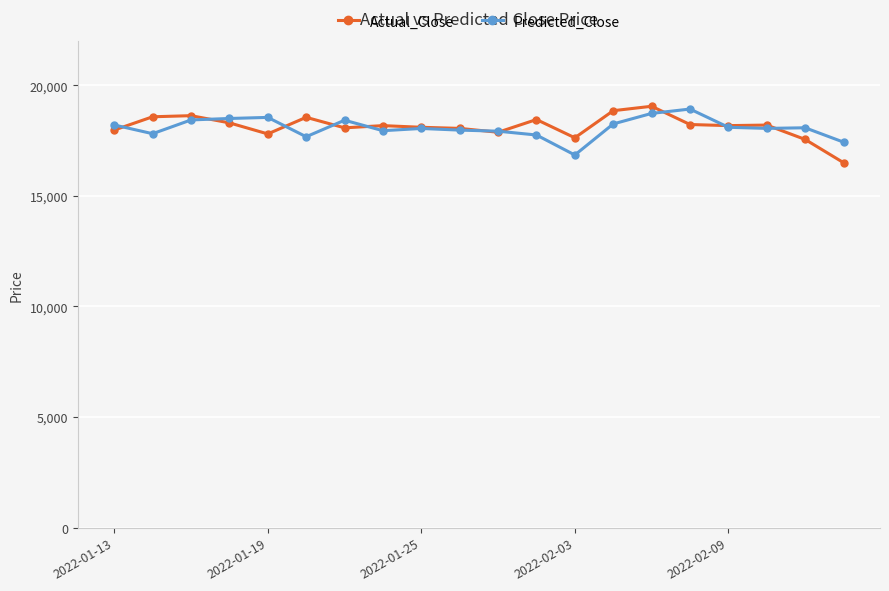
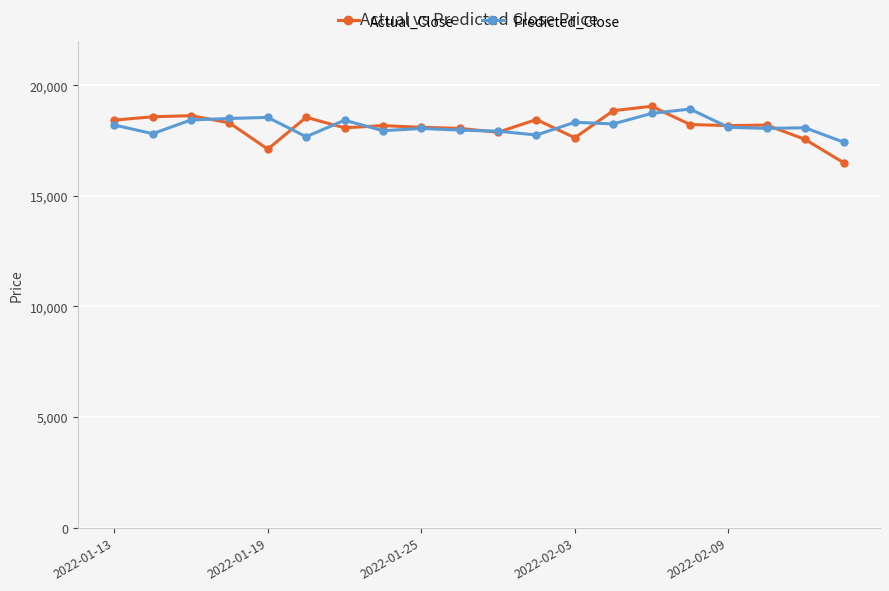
  {
    "Actual_Close": {
-     "2022-01-13": "18,000",
-     "2022-01-19": "17,800",
+     "2022-01-13": "18,400",
+     "2022-01-19": "17,100",
      "2022-02-03": "17,600"
    },
    "Predicted_Close": {
      "2022-01-13": "18,200",
      "2022-01-19": "18,500",
-     "2022-02-03": "16,800"
+     "2022-02-03": "18,300"
    }
  }
